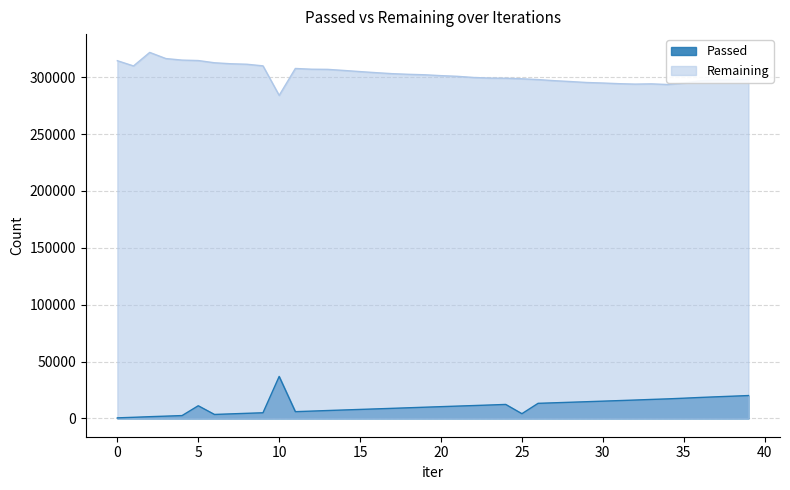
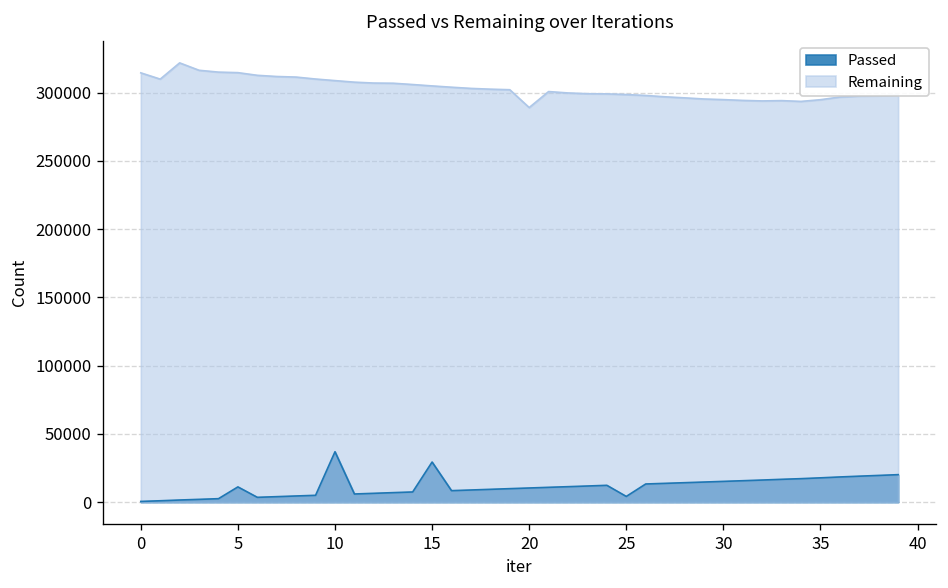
  {
    "Passed": {
      "0": 0,
      "5": 11000,
      "10": 37000,
-     "15": 8000,
+     "15": 29000,
      "20": 10000,
      "25": 4000,
      "30": 15000,
      "35": 18000
    },
    "Remaining": {
      "0": 314000,
      "5": 315000,
-     "10": 284000,
+     "10": 309000,
      "15": 305000,
-     "20": 301000,
+     "20": 289000,
      "25": 299000,
      "30": 295000,
      "35": 295000
    }
  }
